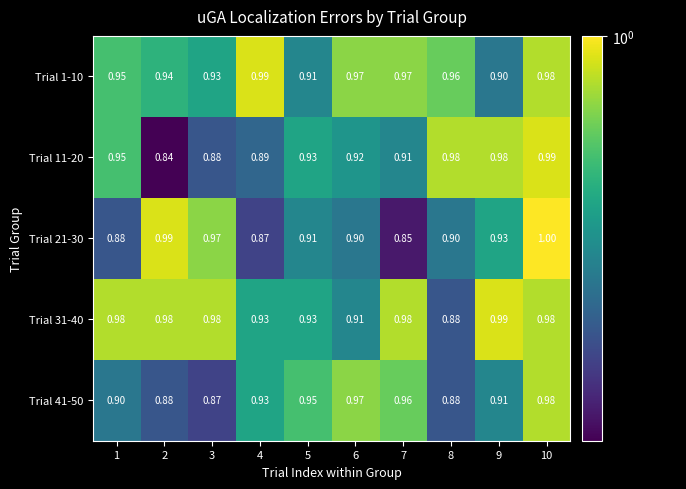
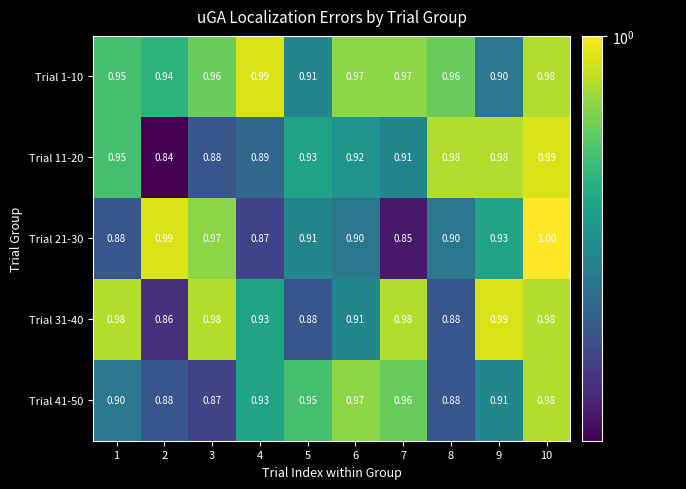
  {
    "Trial 1-10": {
      "1": 0.95,
      "2": 0.94,
-     "3": 0.93,
+     "3": 0.96,
      "4": 0.99,
      "5": 0.91,
      "6": 0.97,
      "7": 0.97,
      "8": 0.96,
      "9": 0.90,
      "10": 0.98
    },
    "Trial 11-20": {
      "1": 0.95,
      "2": 0.84,
      "3": 0.88,
      "4": 0.89,
      "5": 0.93,
      "6": 0.92,
      "7": 0.91,
      "8": 0.98,
      "9": 0.98,
      "10": 0.99
    },
    "Trial 21-30": {
      "1": 0.88,
      "2": 0.99,
      "3": 0.97,
      "4": 0.87,
      "5": 0.91,
      "6": 0.90,
      "7": 0.85,
      "8": 0.90,
      "9": 0.93,
      "10": 1.00
    },
    "Trial 31-40": {
      "1": 0.98,
-     "2": 0.98,
+     "2": 0.86,
      "3": 0.98,
      "4": 0.93,
-     "5": 0.93,
+     "5": 0.88,
      "6": 0.91,
      "7": 0.98,
      "8": 0.88,
      "9": 0.99,
      "10": 0.98
    },
    "Trial 41-50": {
      "1": 0.90,
      "2": 0.88,
      "3": 0.87,
      "4": 0.93,
      "5": 0.95,
      "6": 0.97,
      "7": 0.96,
      "8": 0.88,
      "9": 0.91,
      "10": 0.98
    }
  }
